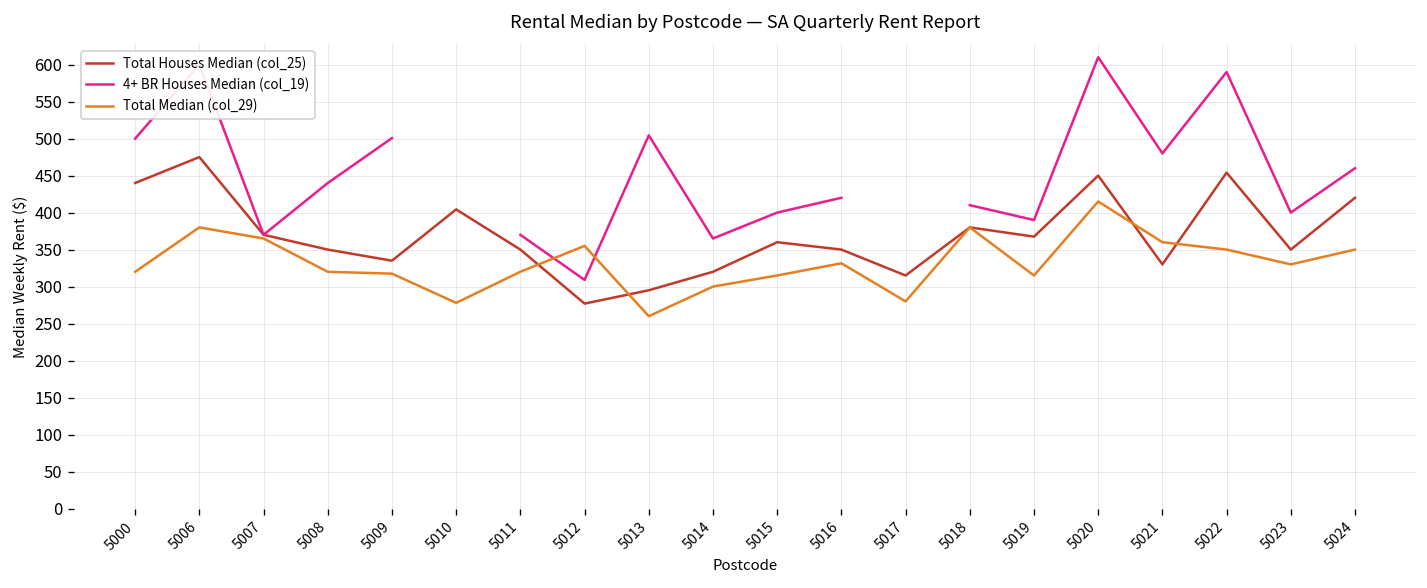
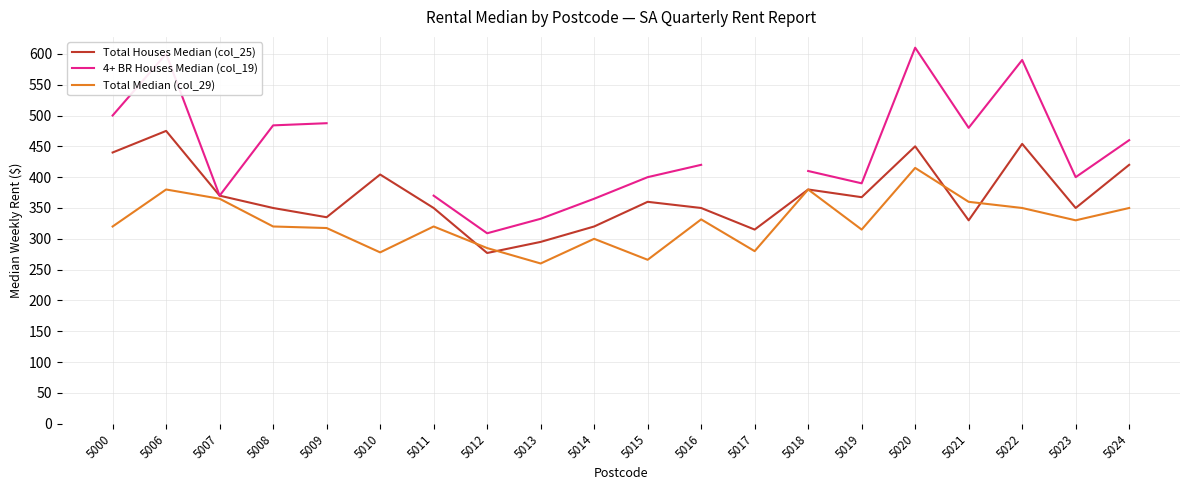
  {
    "Total Houses Median (col_25)": {
      "5000": 440,
      "5006": 480,
      "5008": 350,
      "5009": 340,
      "5010": 400,
      "5011": 350,
      "5012": 280,
      "5013": 300,
      "5014": 320,
      "5015": 360,
      "5016": 350,
      "5017": 320,
      "5019": 370,
      "5020": 450,
      "5021": 330,
      "5022": 450,
      "5023": 350,
      "5024": 420
    },
    "4+ BR Houses Median (col_19)": {
      "5000": 500,
-     "5008": 440,
-     "5009": 500,
+     "5008": 480,
+     "5009": 490,
      "5011": 370,
      "5012": 310,
-     "5013": 500,
+     "5013": 330,
      "5014": 370,
      "5015": 400,
      "5016": 420,
      "5018": 410,
      "5019": 390,
      "5020": 610,
      "5021": 480,
      "5022": 590,
      "5023": 400,
      "5024": 460
    },
    "Total Median (col_29)": {
      "5000": 320,
      "5006": 380,
      "5007": 370,
      "5008": 320,
      "5009": 320,
      "5010": 280,
      "5011": 320,
-     "5012": 360,
+     "5012": 290,
      "5013": 260,
      "5014": 300,
-     "5015": 320,
+     "5015": 270,
      "5016": 330,
      "5017": 280,
      "5019": 320,
      "5020": 420,
      "5021": 360,
      "5022": 350,
      "5023": 330,
      "5024": 350
    }
  }
